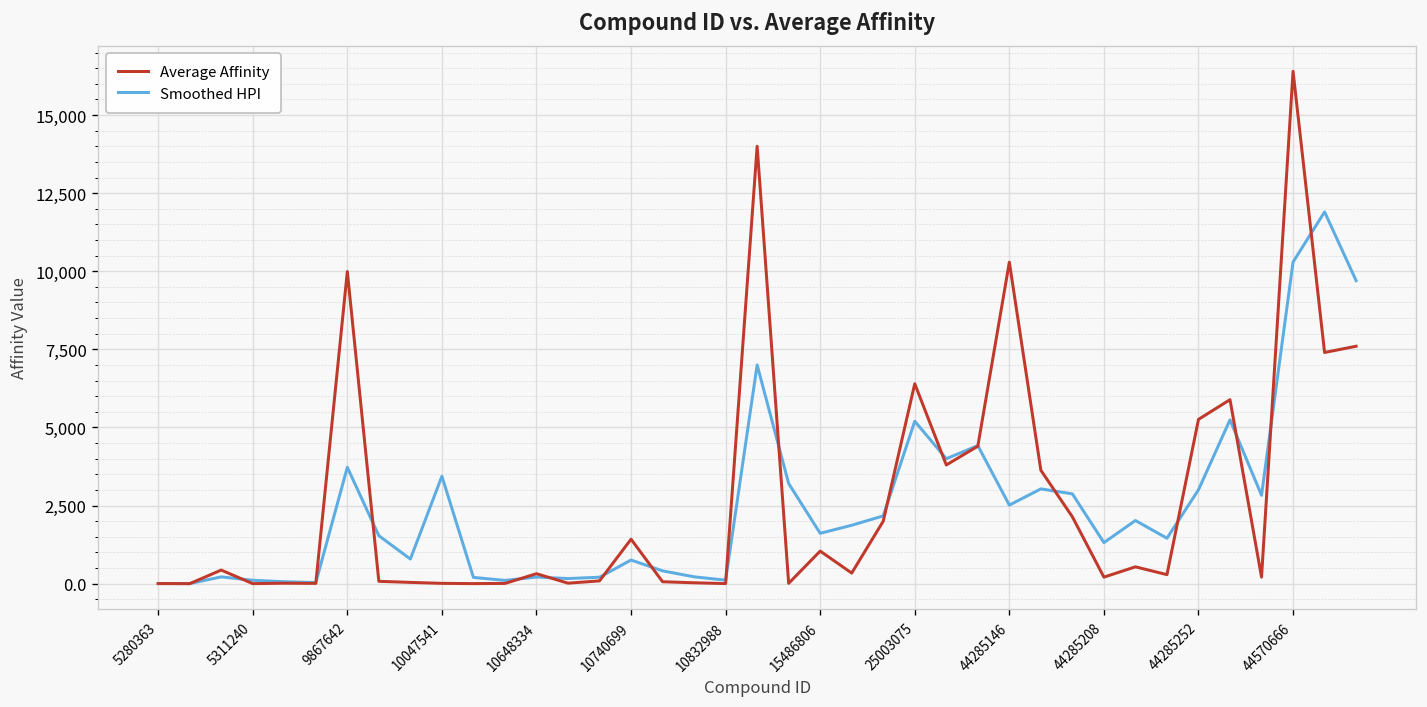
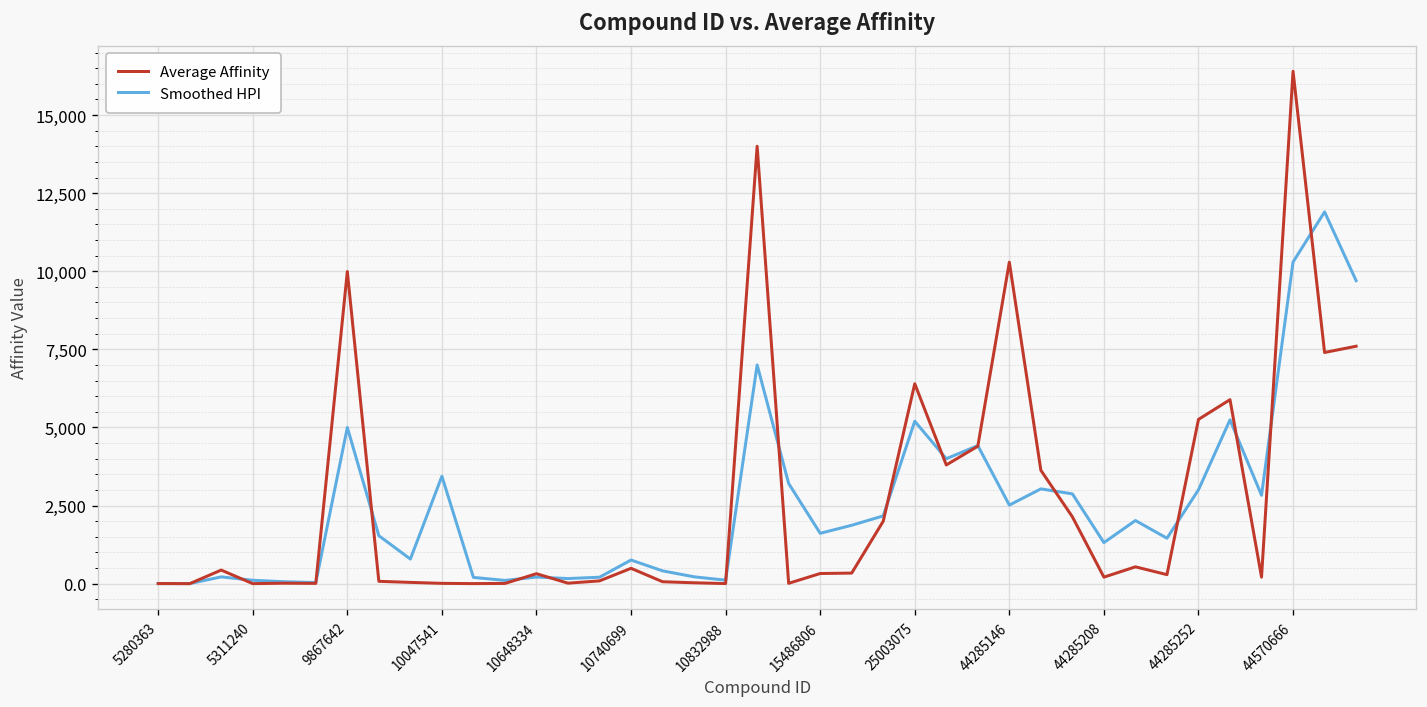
  {
    "Average Affinity": {
      "5311240": "0",
      "9867642": "10,000",
      "10047541": "0",
      "10648334": "300",
-     "10740699": "1,400",
+     "10740699": "500",
      "10832988": "0",
-     "15486806": "1,000",
+     "15486806": "300",
      "25003075": "6,400",
      "44285146": "10,300",
      "44285208": "200",
      "44285252": "5,300",
      "44570666": "16,400"
    },
    "Smoothed HPI": {
      "5311240": "100",
-     "9867642": "3,700",
+     "9867642": "5,000",
      "10047541": "3,400",
      "10648334": "200",
      "10740699": "800",
      "10832988": "100",
      "15486806": "1,600",
      "25003075": "5,200",
      "44285146": "2,500",
      "44285208": "1,300",
      "44285252": "3,000",
      "44570666": "10,300"
    }
  }
